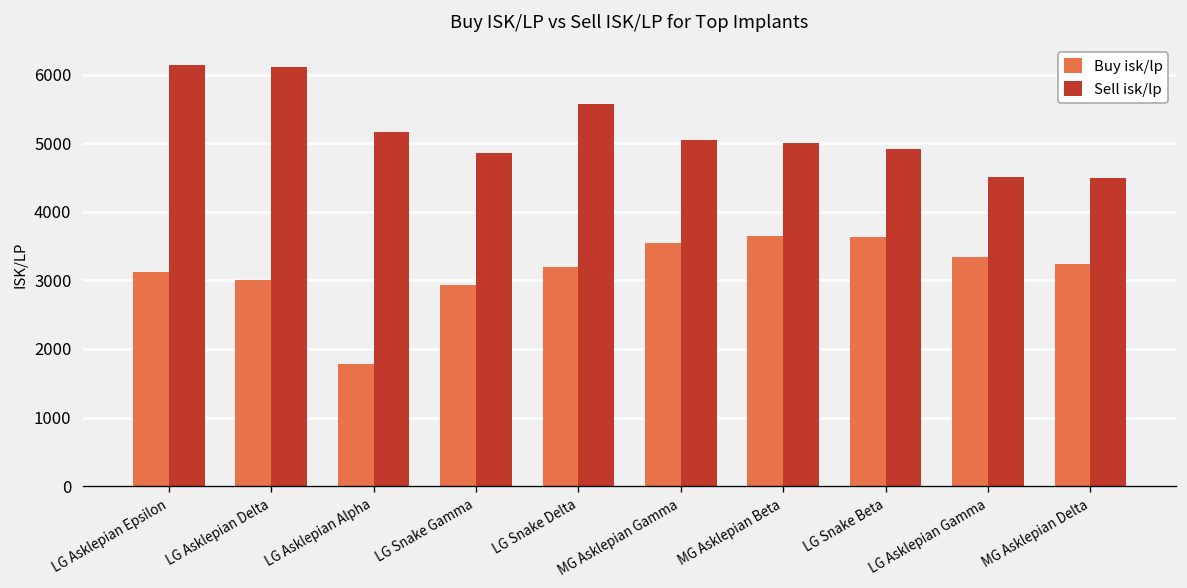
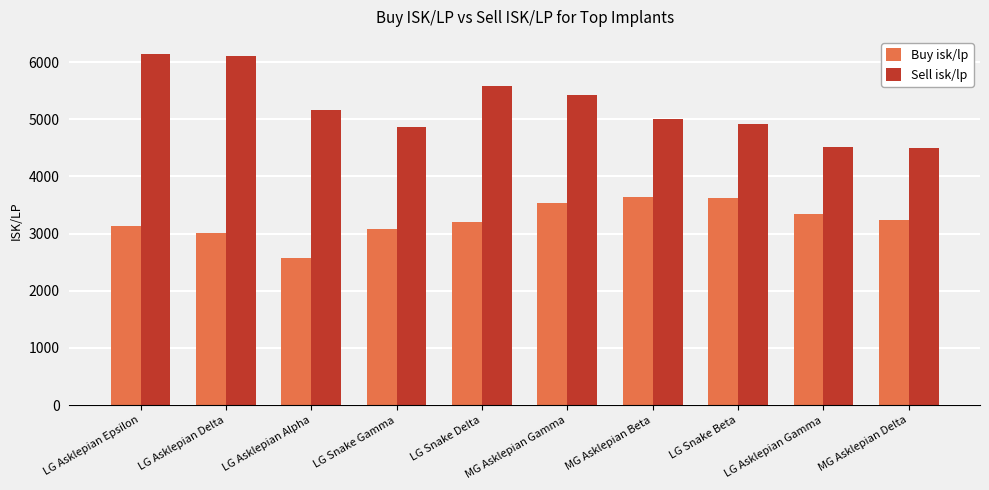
  {
    "Buy isk/lp": {
      "LG Asklepian Epsilon": 3100,
      "LG Asklepian Delta": 3000,
-     "LG Asklepian Alpha": 1800,
-     "LG Snake Gamma": 2900,
+     "LG Asklepian Alpha": 2600,
+     "LG Snake Gamma": 3100,
      "LG Snake Delta": 3200,
      "MG Asklepian Gamma": 3500,
      "MG Asklepian Beta": 3600,
      "LG Snake Beta": 3600,
      "LG Asklepian Gamma": 3300,
      "MG Asklepian Delta": 3200
    },
    "Sell isk/lp": {
      "LG Asklepian Epsilon": 6100,
      "LG Asklepian Delta": 6100,
      "LG Asklepian Alpha": 5200,
      "LG Snake Gamma": 4900,
      "LG Snake Delta": 5600,
-     "MG Asklepian Gamma": 5000,
+     "MG Asklepian Gamma": 5400,
      "MG Asklepian Beta": 5000,
      "LG Snake Beta": 4900,
      "LG Asklepian Gamma": 4500,
      "MG Asklepian Delta": 4500
    }
  }
